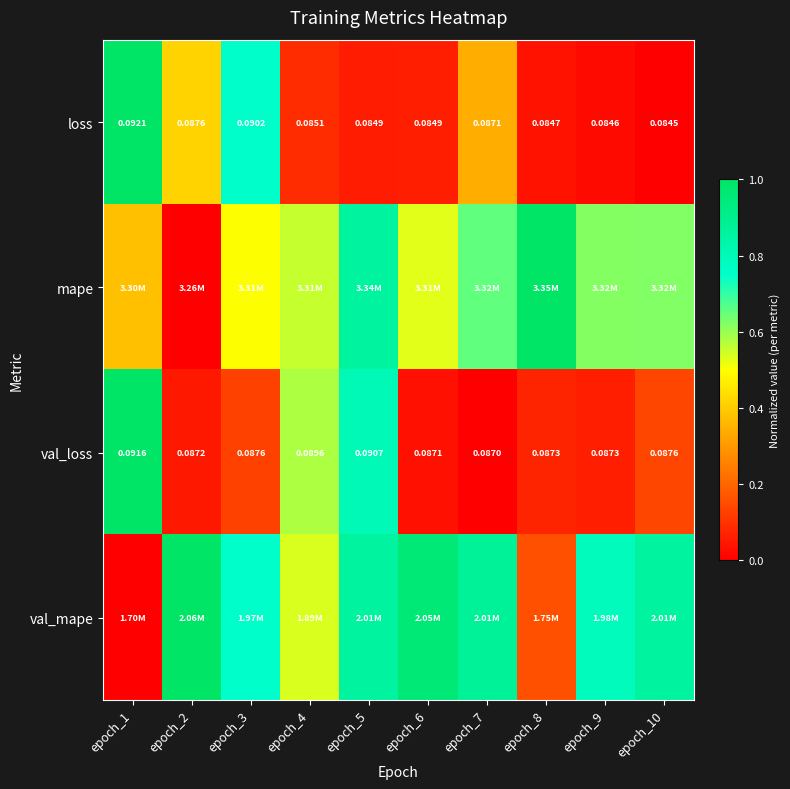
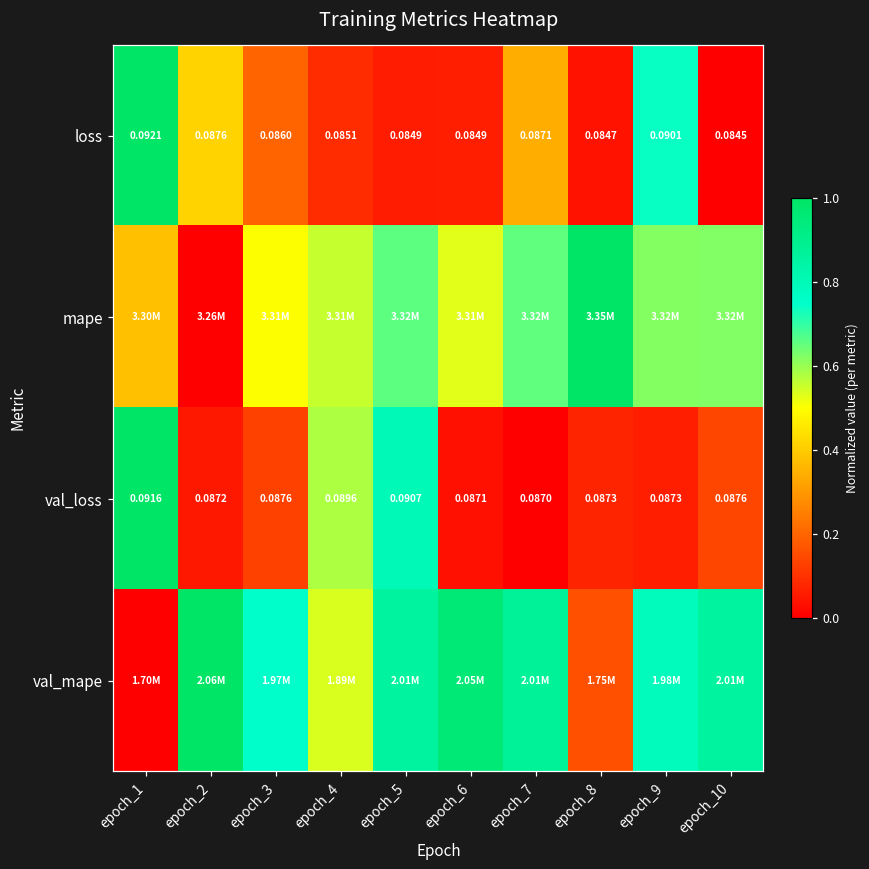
  {
    "loss": {
      "epoch_1": "0.0921",
      "epoch_2": "0.0876",
-     "epoch_3": "0.0902",
+     "epoch_3": "0.0860",
      "epoch_4": "0.0851",
      "epoch_5": "0.0849",
      "epoch_6": "0.0849",
      "epoch_7": "0.0871",
      "epoch_8": "0.0847",
-     "epoch_9": "0.0846",
+     "epoch_9": "0.0901",
      "epoch_10": "0.0845"
    },
    "mape": {
      "epoch_1": "3.30M",
      "epoch_2": "3.26M",
      "epoch_3": "3.31M",
      "epoch_4": "3.31M",
-     "epoch_5": "3.34M",
+     "epoch_5": "3.32M",
      "epoch_6": "3.31M",
      "epoch_7": "3.32M",
      "epoch_8": "3.35M",
      "epoch_9": "3.32M",
      "epoch_10": "3.32M"
    },
    "val_loss": {
      "epoch_1": "0.0916",
      "epoch_2": "0.0872",
      "epoch_3": "0.0876",
      "epoch_4": "0.0896",
      "epoch_5": "0.0907",
      "epoch_6": "0.0871",
      "epoch_7": "0.0870",
      "epoch_8": "0.0873",
      "epoch_9": "0.0873",
      "epoch_10": "0.0876"
    },
    "val_mape": {
      "epoch_1": "1.70M",
      "epoch_2": "2.06M",
      "epoch_3": "1.97M",
      "epoch_4": "1.89M",
      "epoch_5": "2.01M",
      "epoch_6": "2.05M",
      "epoch_7": "2.01M",
      "epoch_8": "1.75M",
      "epoch_9": "1.98M",
      "epoch_10": "2.01M"
    }
  }
